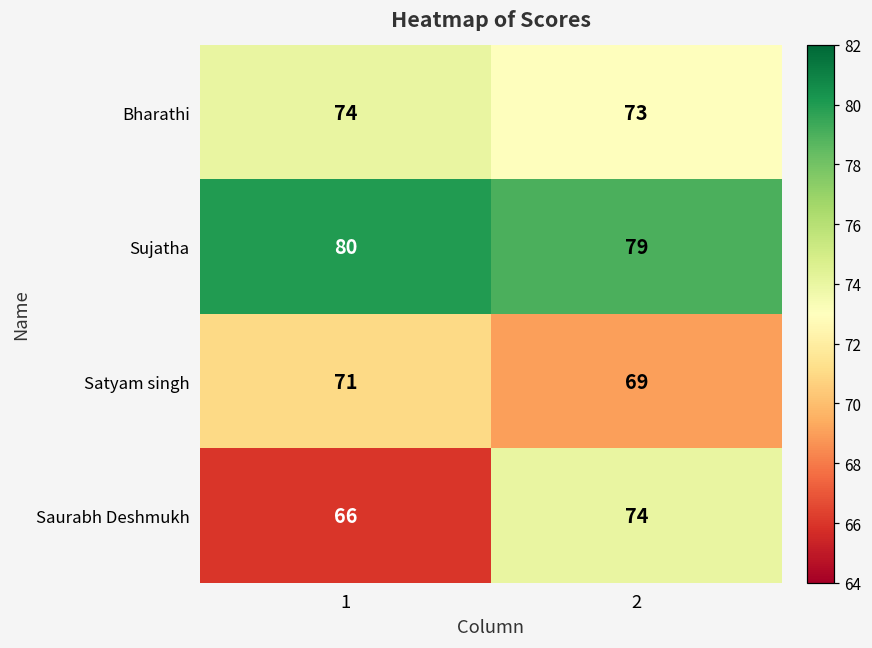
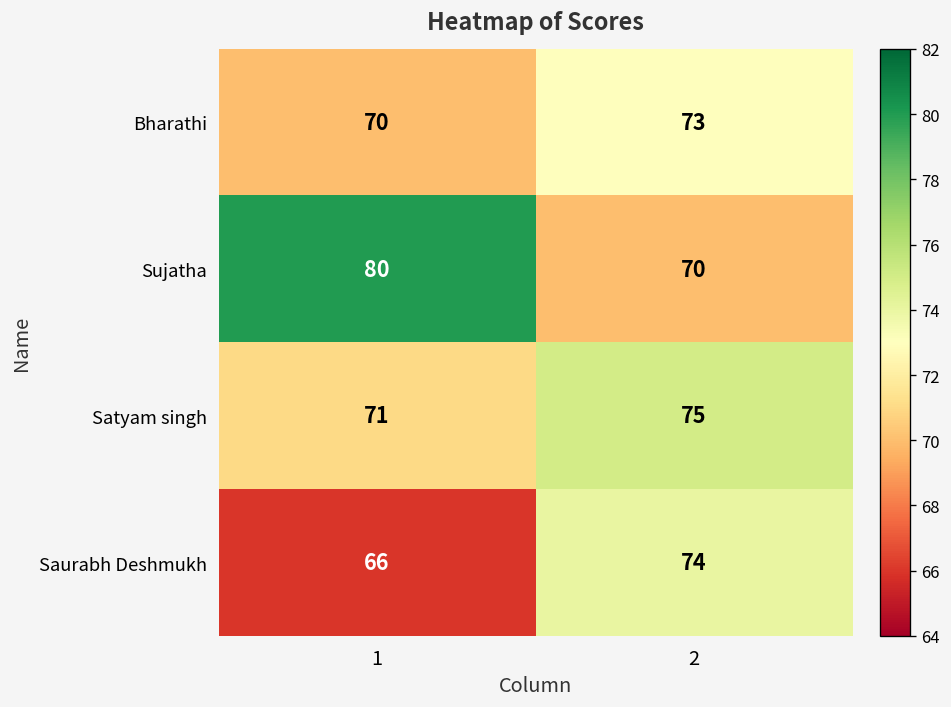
  {
    "Bharathi": {
-     "1": 74,
+     "1": 70,
      "2": 73
    },
    "Sujatha": {
      "1": 80,
-     "2": 79
+     "2": 70
    },
    "Satyam singh": {
      "1": 71,
-     "2": 69
+     "2": 75
    },
    "Saurabh Deshmukh": {
      "1": 66,
      "2": 74
    }
  }
